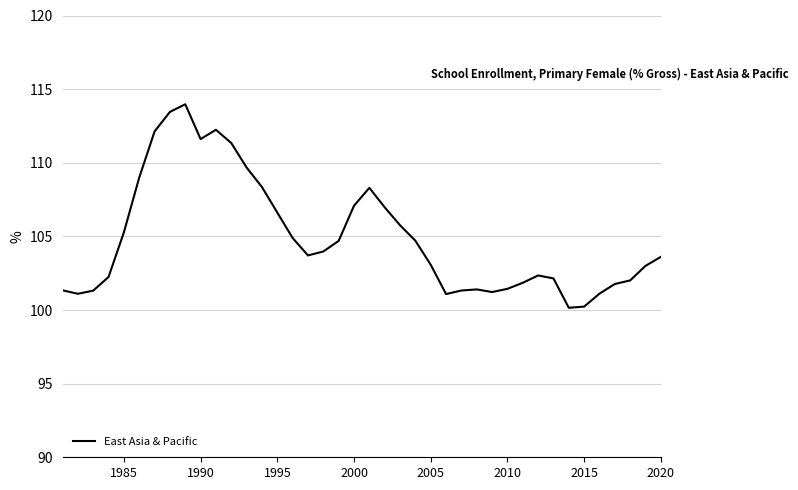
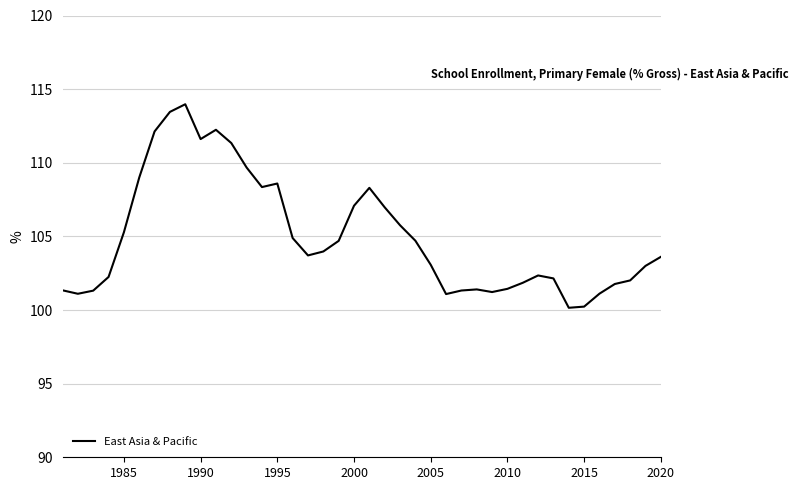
  {
    "1985": 105.3,
    "1990": 111.6,
-   "1995": 106.6,
+   "1995": 108.6,
    "2000": 107.1,
    "2005": 103.1,
    "2010": 101.4,
    "2015": 100.2,
    "2020": 103.6
  }
